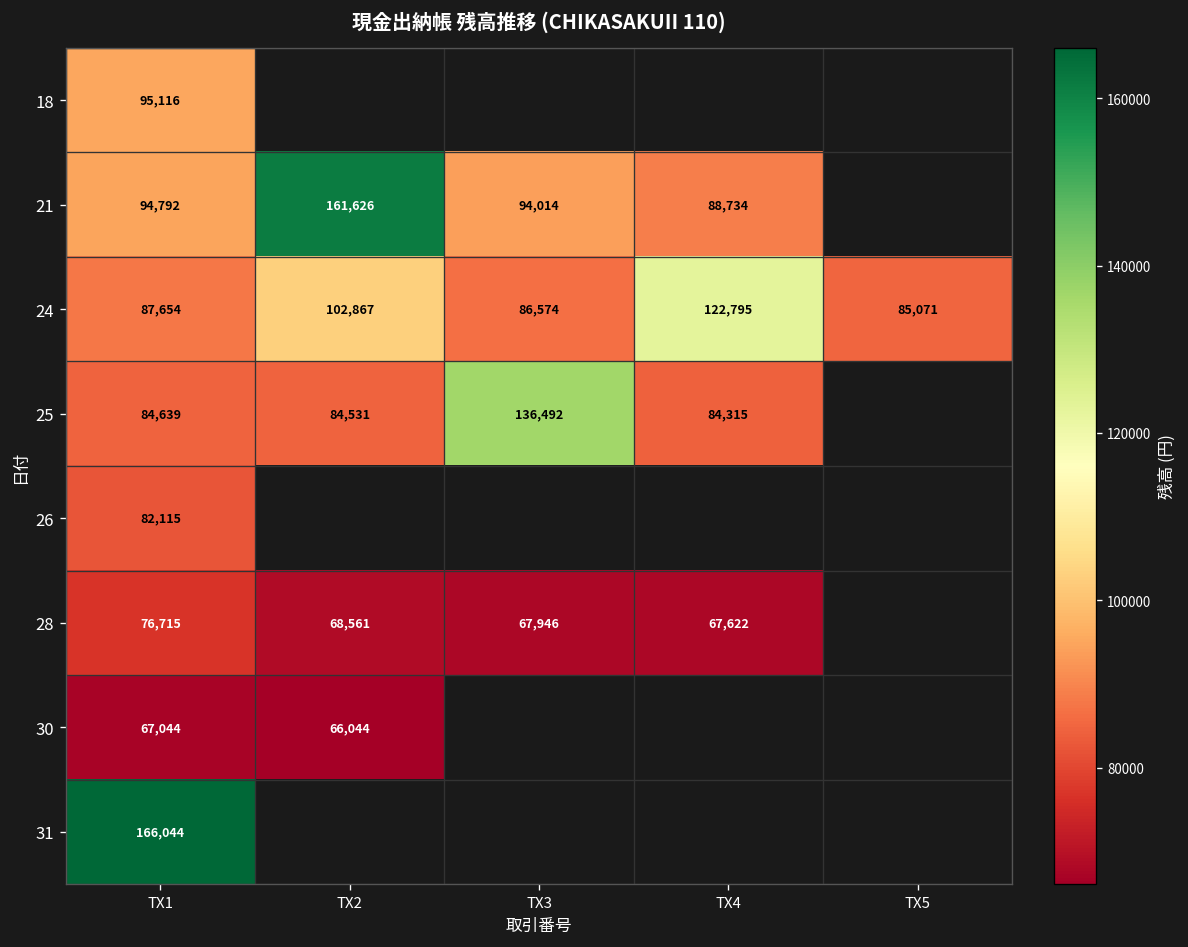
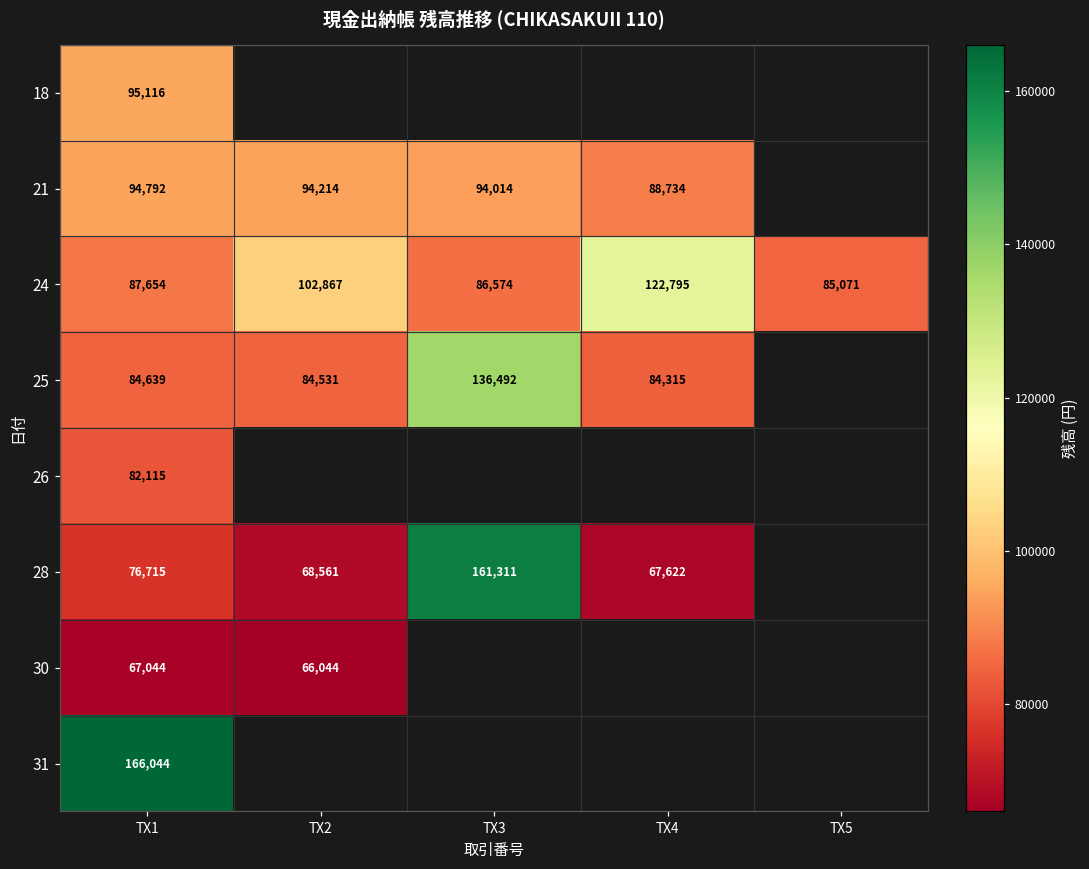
  {
    "18": {
      "TX1": "95,116"
    },
    "21": {
      "TX1": "94,792",
-     "TX2": "161,626",
+     "TX2": "94,214",
      "TX3": "94,014",
      "TX4": "88,734"
    },
    "24": {
      "TX1": "87,654",
      "TX2": "102,867",
      "TX3": "86,574",
      "TX4": "122,795",
      "TX5": "85,071"
    },
    "25": {
      "TX1": "84,639",
      "TX2": "84,531",
      "TX3": "136,492",
      "TX4": "84,315"
    },
    "26": {
      "TX1": "82,115"
    },
    "28": {
      "TX1": "76,715",
      "TX2": "68,561",
-     "TX3": "67,946",
+     "TX3": "161,311",
      "TX4": "67,622"
    },
    "30": {
      "TX1": "67,044",
      "TX2": "66,044"
    },
    "31": {
      "TX1": "166,044"
    }
  }
